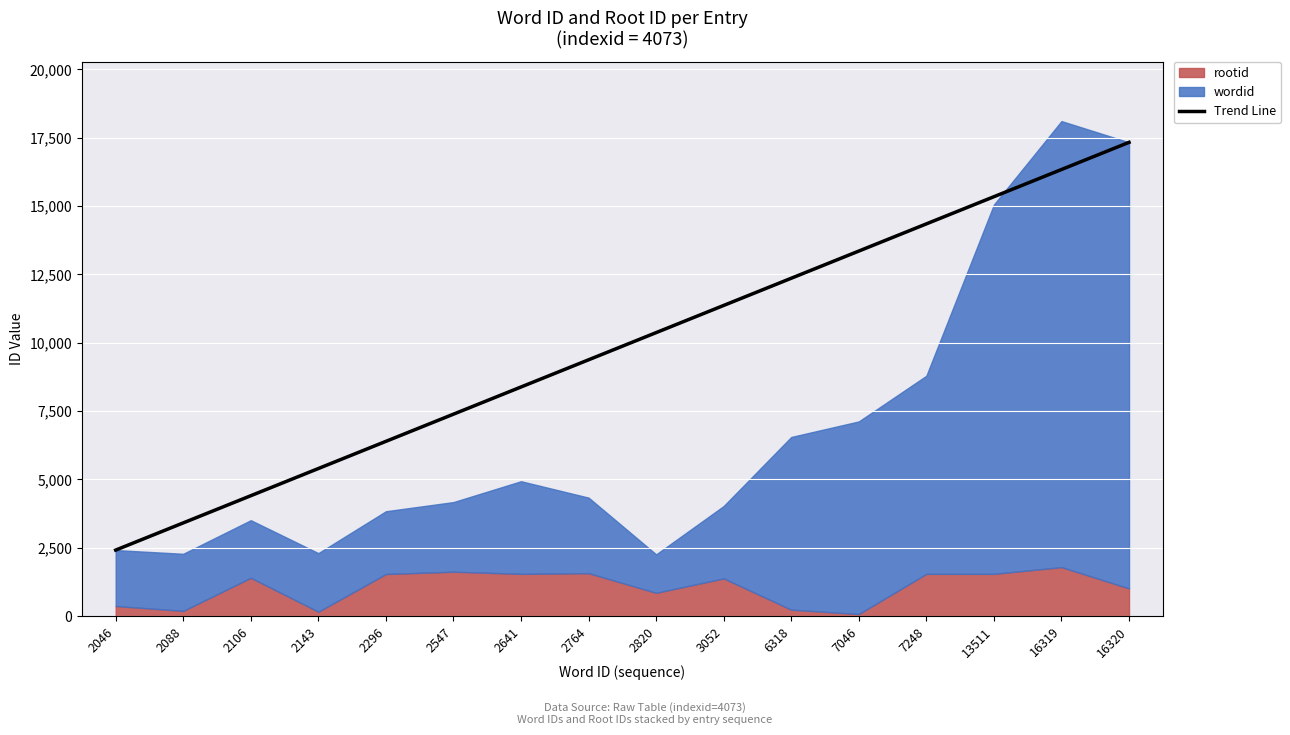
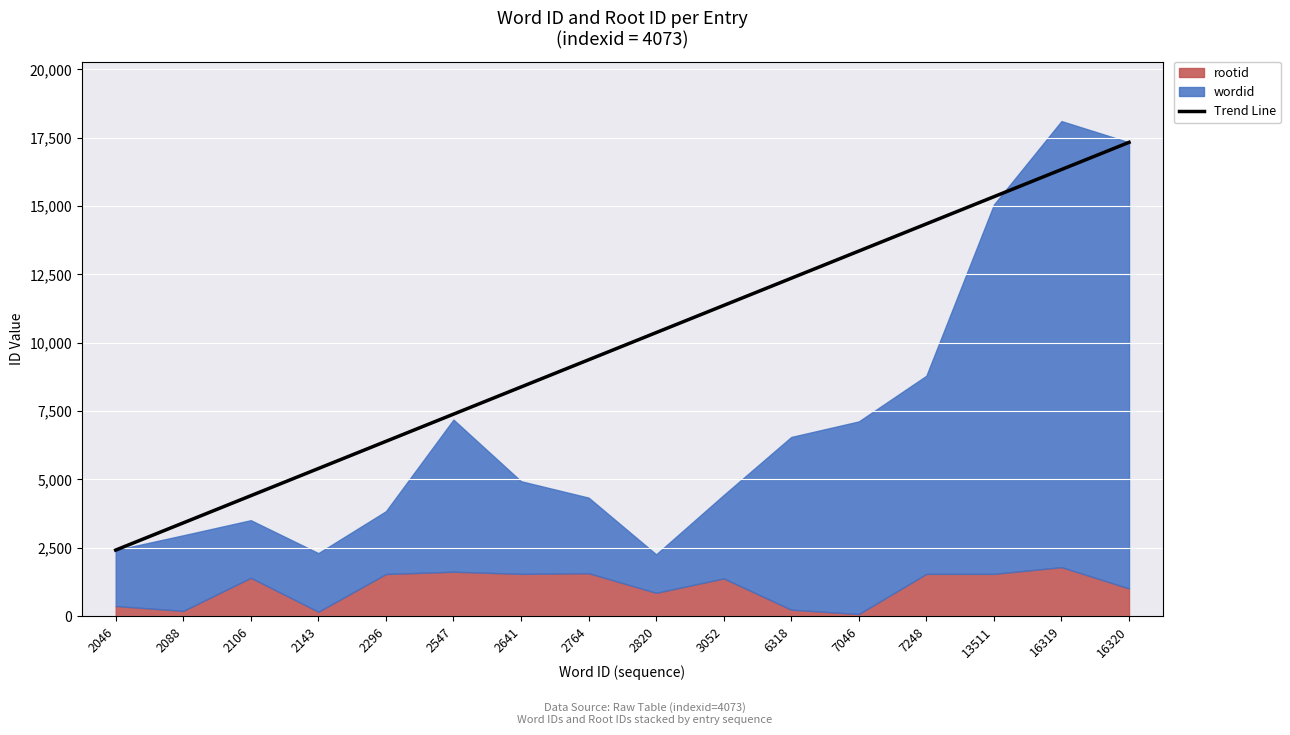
  {
    "rootid": {
      "2046": "400",
      "2088": "200",
      "2106": "1,400",
      "2143": "200",
      "2296": "1,500",
      "2547": "1,600",
      "2641": "1,500",
      "2764": "1,600",
      "2820": "900",
      "3052": "1,400",
      "6318": "200",
      "7248": "1,500",
      "13511": "1,500",
      "16319": "1,800",
      "16320": "1,000"
    },
    "Trend Line": {
      "2088": "3,400",
      "2106": "4,400",
      "2143": "5,400",
      "2296": "6,400",
      "2547": "7,400",
      "2641": "8,400",
      "2764": "9,400",
      "2820": "10,400",
      "3052": "11,400",
      "6318": "12,400",
      "7046": "13,400",
      "7248": "14,300",
      "13511": "15,300",
      "16319": "16,300"
    },
    "wordid": {
-     "2088": "2,100",
+     "2088": "2,800",
      "2106": "2,100",
      "2143": "2,100",
      "2296": "2,300",
-     "2547": "2,500",
+     "2547": "5,600",
      "2641": "3,400",
      "2764": "2,800",
      "2820": "1,400",
-     "3052": "2,600",
+     "3052": "3,100",
      "6318": "6,300",
      "7046": "7,000",
      "7248": "7,200",
      "13511": "13,500",
      "16319": "16,300"
    }
  }
